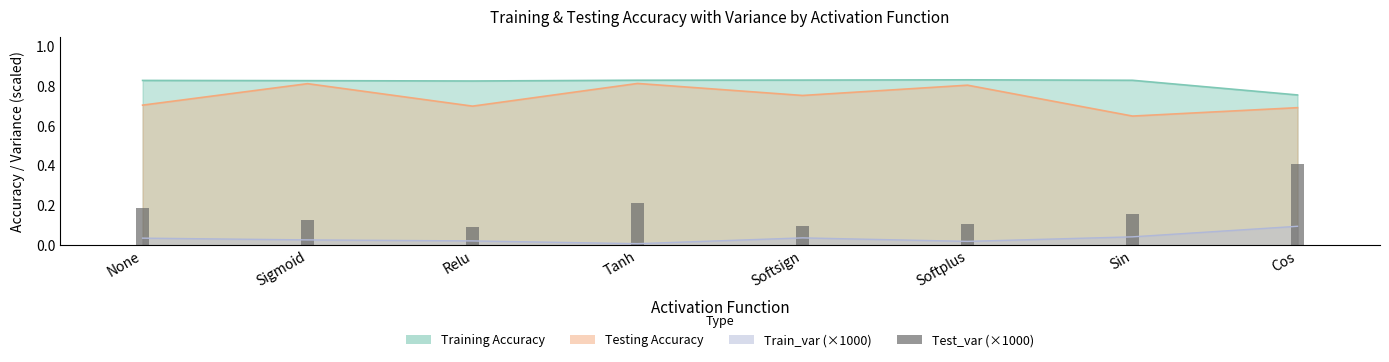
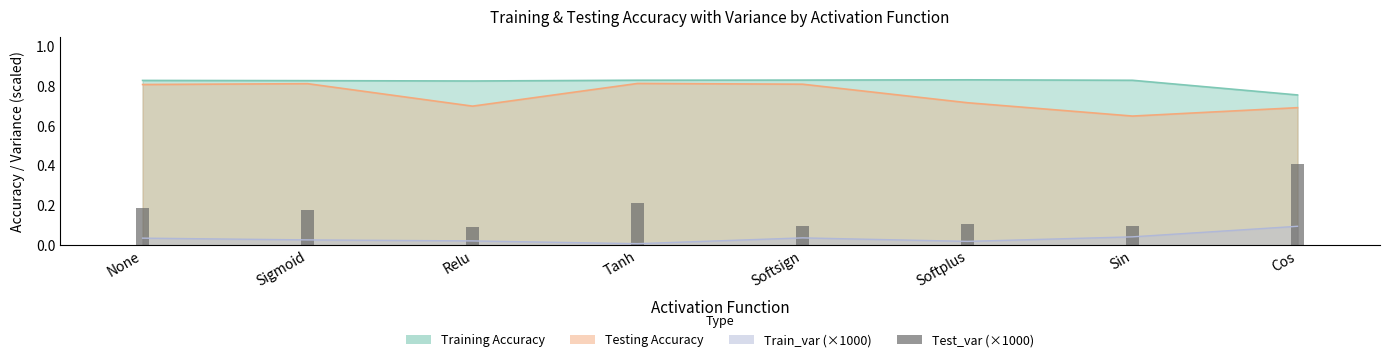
  {
    "Test_var (×1000)": {
      "None": 0.19,
-     "Sigmoid": 0.13,
+     "Sigmoid": 0.18,
      "Relu": 0.09,
      "Tanh": 0.21,
      "Softsign": 0.10,
      "Softplus": 0.11,
-     "Sin": 0.15,
+     "Sin": 0.09,
      "Cos": 0.41
    },
    "Testing Accuracy": {
-     "None": 0.71,
+     "None": 0.81,
      "Sigmoid": 0.81,
      "Relu": 0.70,
      "Tanh": 0.81,
-     "Softsign": 0.75,
-     "Softplus": 0.81,
+     "Softsign": 0.81,
+     "Softplus": 0.72,
      "Sin": 0.65,
      "Cos": 0.69
    }
  }
